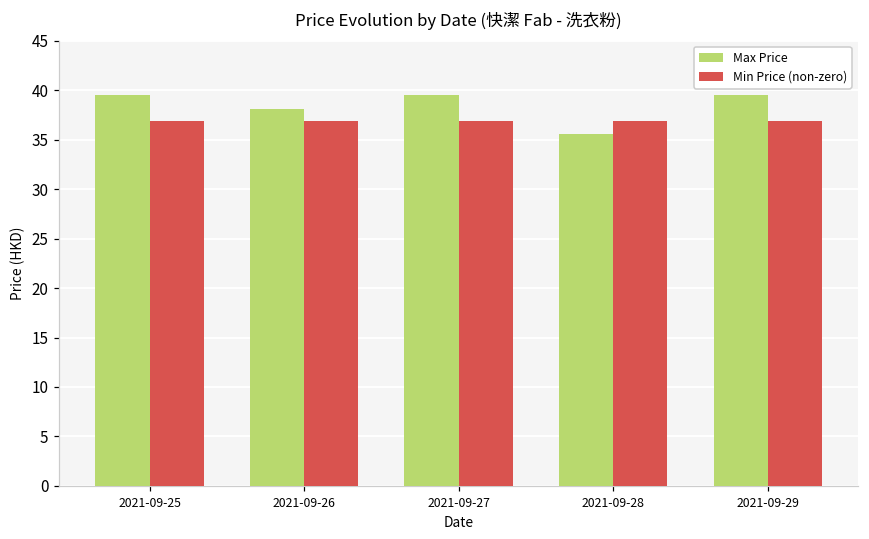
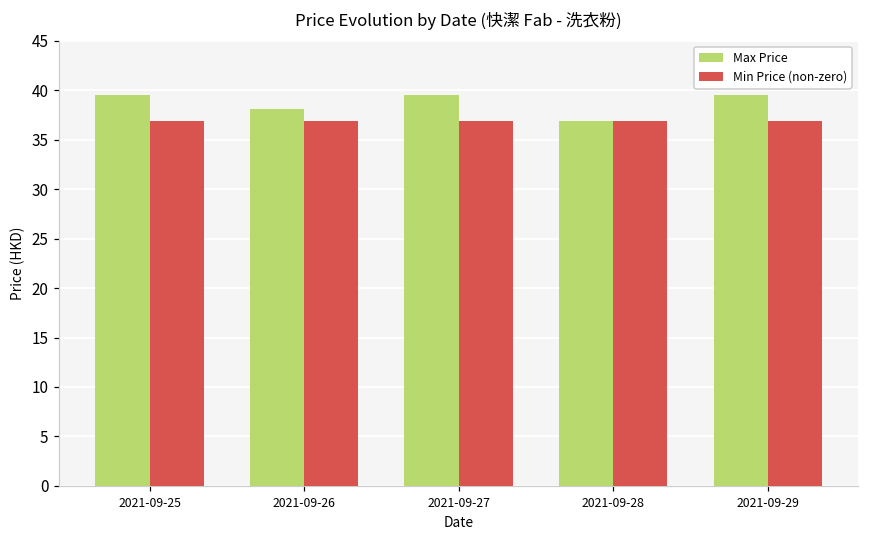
  {
    "Max Price": {
      "2021-09-25": 40,
      "2021-09-26": 38,
      "2021-09-27": 40,
-     "2021-09-28": 36,
+     "2021-09-28": 37,
      "2021-09-29": 40
    },
    "Min Price (non-zero)": {
      "2021-09-25": 37,
      "2021-09-26": 37,
      "2021-09-27": 37,
      "2021-09-28": 37,
      "2021-09-29": 37
    }
  }
